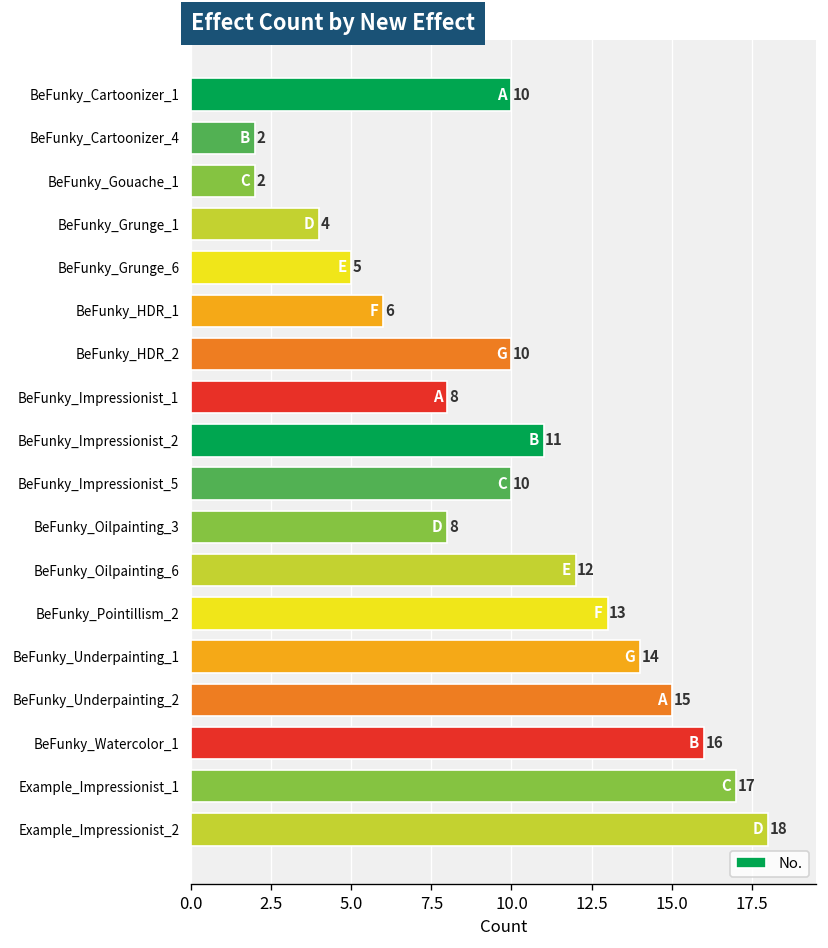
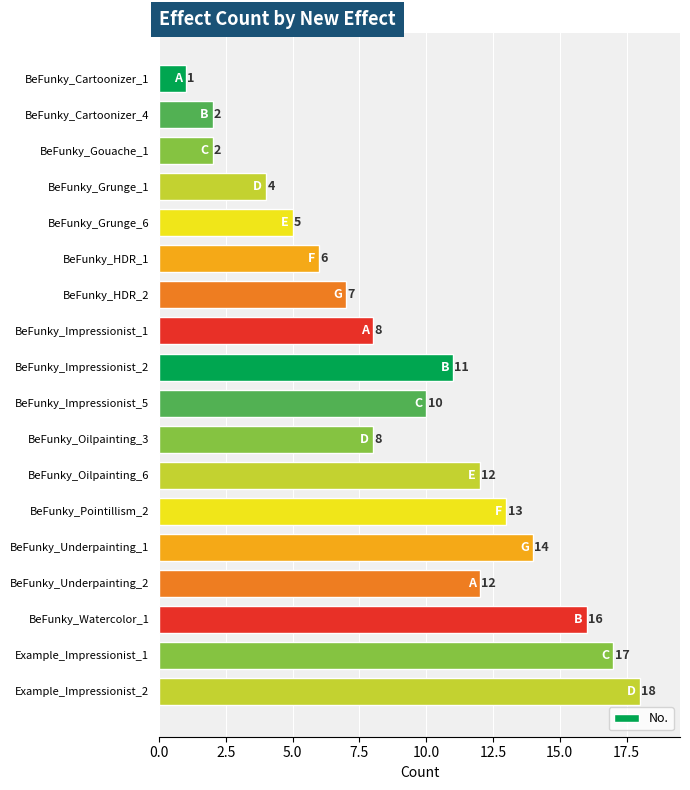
  {
-   "BeFunky_Cartoonizer_1": 10,
+   "BeFunky_Cartoonizer_1": 1,
    "BeFunky_Cartoonizer_4": 2,
    "BeFunky_Gouache_1": 2,
    "BeFunky_Grunge_1": 4,
    "BeFunky_Grunge_6": 5,
    "BeFunky_HDR_1": 6,
-   "BeFunky_HDR_2": 10,
+   "BeFunky_HDR_2": 7,
    "BeFunky_Impressionist_1": 8,
    "BeFunky_Impressionist_2": 11,
    "BeFunky_Impressionist_5": 10,
    "BeFunky_Oilpainting_3": 8,
    "BeFunky_Oilpainting_6": 12,
    "BeFunky_Pointillism_2": 13,
    "BeFunky_Underpainting_1": 14,
-   "BeFunky_Underpainting_2": 15,
+   "BeFunky_Underpainting_2": 12,
    "BeFunky_Watercolor_1": 16,
    "Example_Impressionist_1": 17,
    "Example_Impressionist_2": 18
  }
